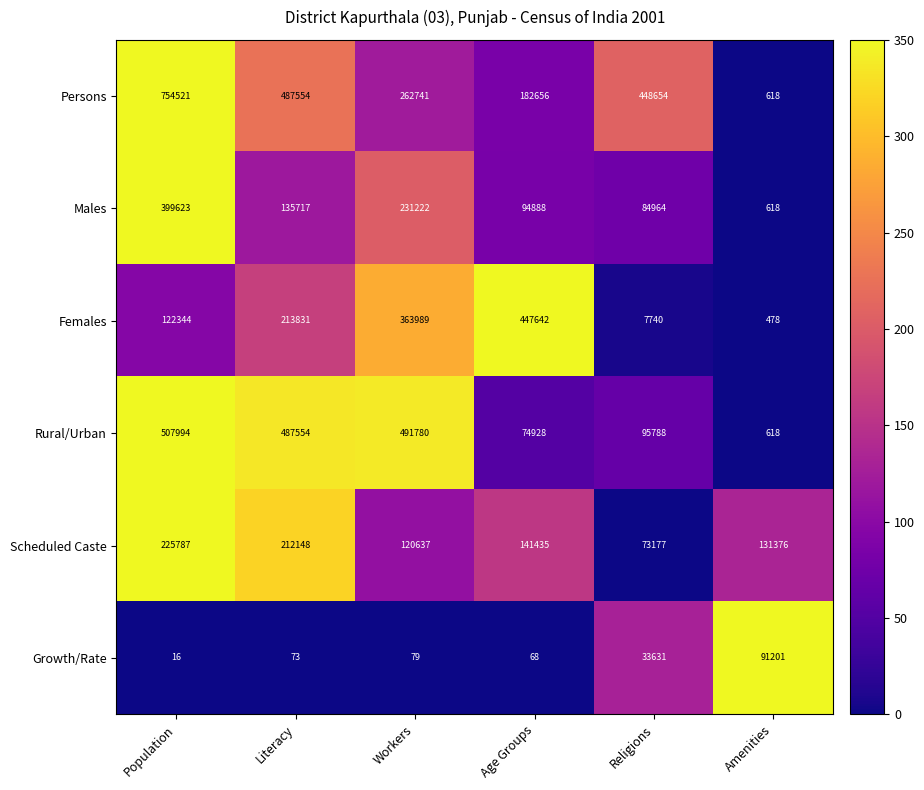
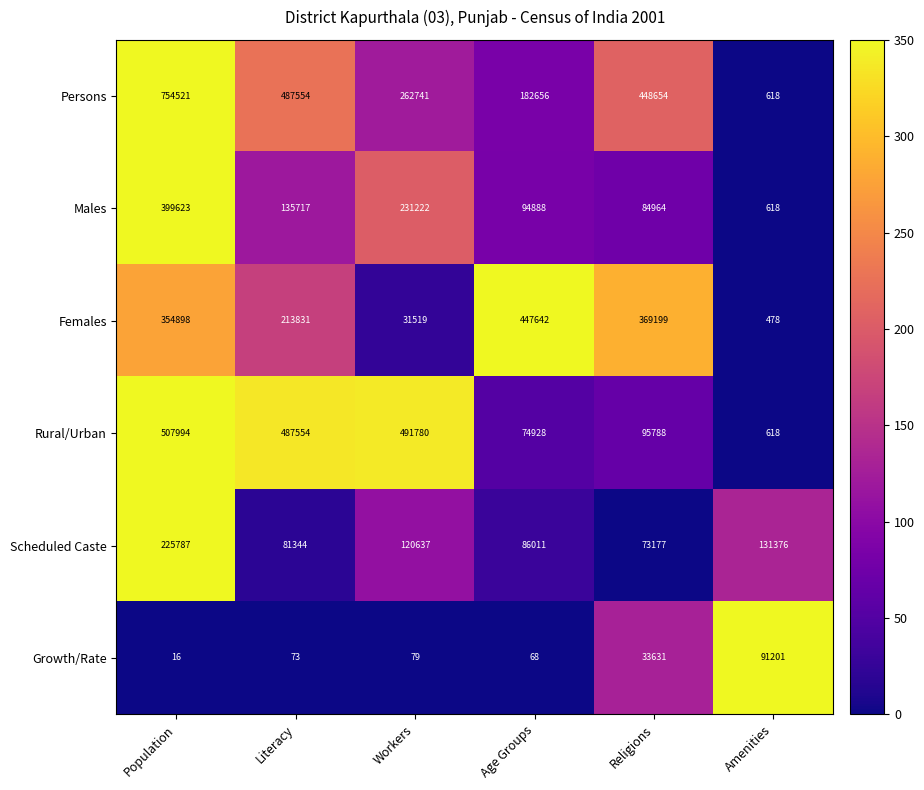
  {
    "Persons": {
      "Population": 754521,
      "Literacy": 487554,
      "Workers": 262741,
      "Age Groups": 182656,
      "Religions": 448654,
      "Amenities": 618
    },
    "Males": {
      "Population": 399623,
      "Literacy": 135717,
      "Workers": 231222,
      "Age Groups": 94888,
      "Religions": 84964,
      "Amenities": 618
    },
    "Females": {
-     "Population": 122344,
+     "Population": 354898,
      "Literacy": 213831,
-     "Workers": 363989,
+     "Workers": 31519,
      "Age Groups": 447642,
-     "Religions": 7740,
+     "Religions": 369199,
      "Amenities": 478
    },
    "Rural/Urban": {
      "Population": 507994,
      "Literacy": 487554,
      "Workers": 491780,
      "Age Groups": 74928,
      "Religions": 95788,
      "Amenities": 618
    },
    "Scheduled Caste": {
      "Population": 225787,
-     "Literacy": 212148,
+     "Literacy": 81344,
      "Workers": 120637,
-     "Age Groups": 141435,
+     "Age Groups": 86011,
      "Religions": 73177,
      "Amenities": 131376
    },
    "Growth/Rate": {
      "Population": 16,
      "Literacy": 73,
      "Workers": 79,
      "Age Groups": 68,
      "Religions": 33631,
      "Amenities": 91201
    }
  }
